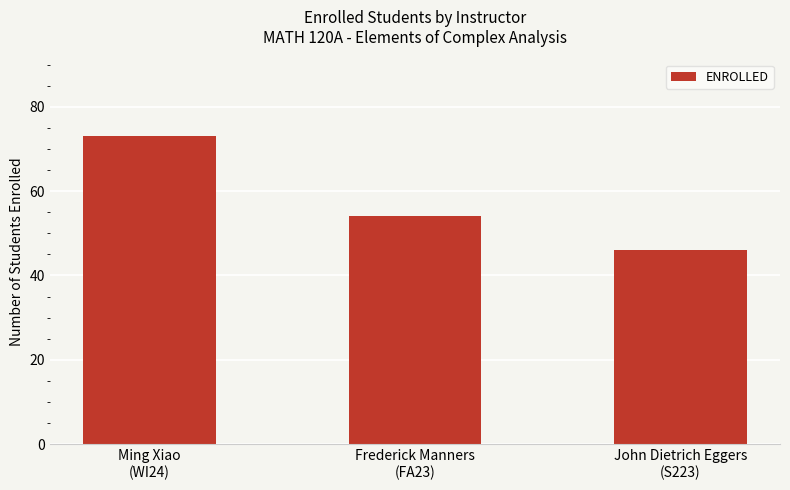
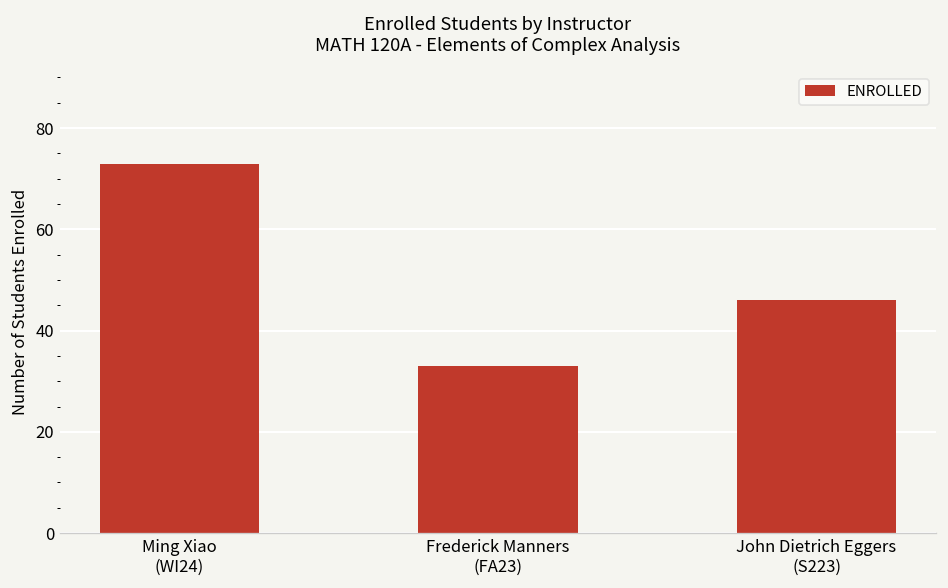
  {
    "Ming Xiao (WI24)": 73,
-   "Frederick Manners (FA23)": 54,
+   "Frederick Manners (FA23)": 33,
    "John Dietrich Eggers (S223)": 46
  }
